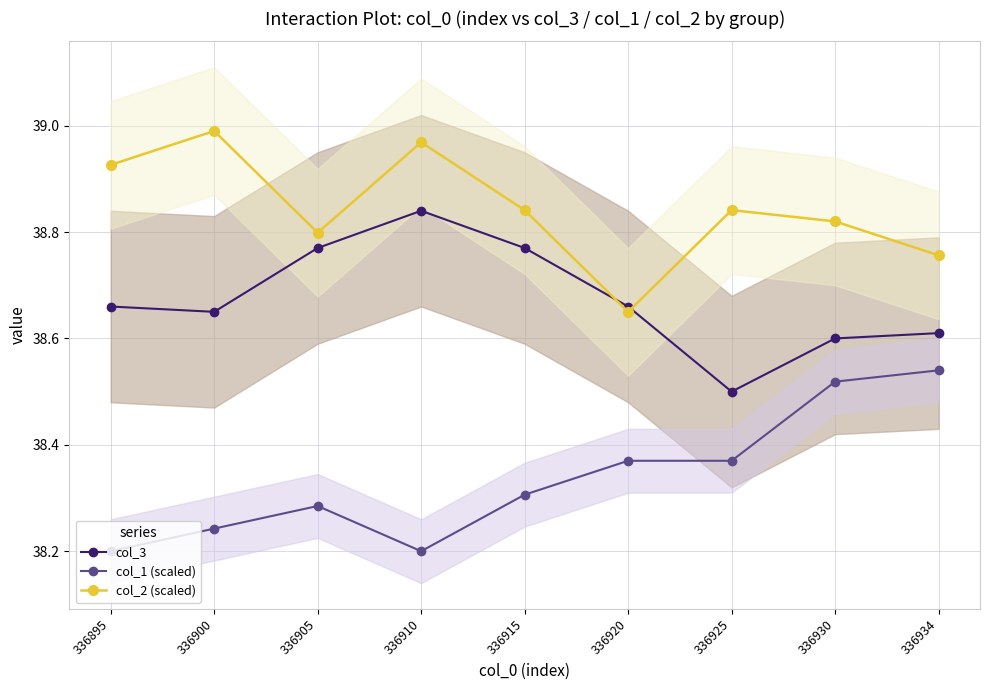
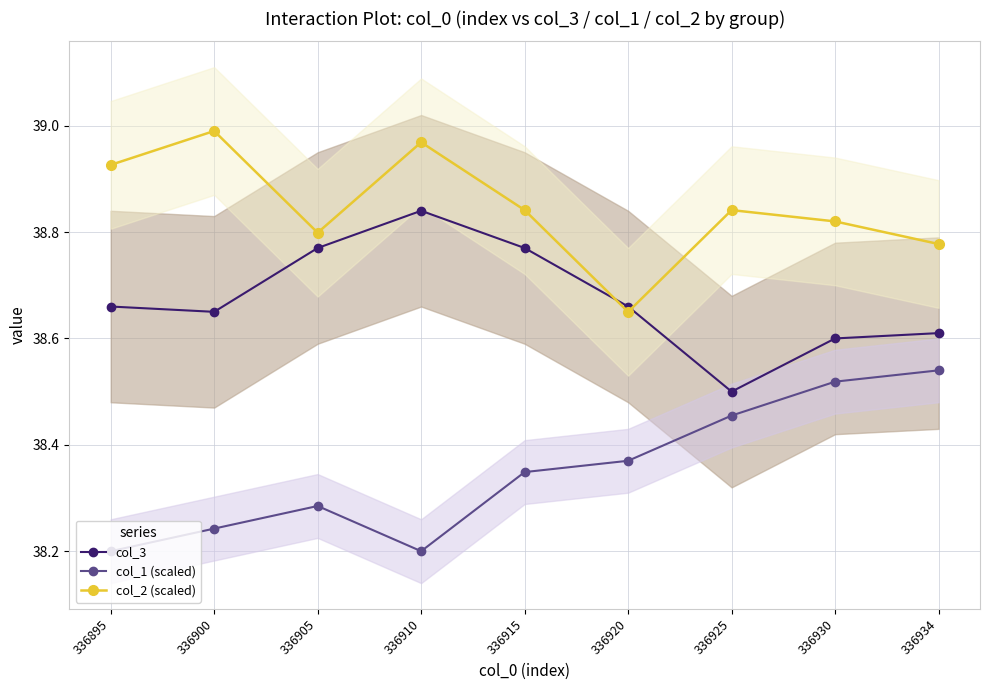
  {
    "col_3": {
      "336895": 38.66,
      "336900": 38.65,
      "336905": 38.77,
      "336910": 38.84,
      "336915": 38.77,
      "336920": 38.66,
      "336925": 38.50,
      "336930": 38.60,
      "336934": 38.61
    },
    "col_1 (scaled)": {
      "336900": 38.24,
      "336905": 38.29,
      "336910": 38.20,
-     "336915": 38.31,
+     "336915": 38.35,
      "336920": 38.37,
-     "336925": 38.37,
+     "336925": 38.46,
      "336930": 38.52,
      "336934": 38.54
    },
    "col_2 (scaled)": {
      "336895": 38.93,
      "336900": 38.99,
      "336905": 38.80,
      "336910": 38.97,
      "336915": 38.84,
      "336920": 38.65,
      "336925": 38.84,
      "336930": 38.82,
-     "336934": 38.76
+     "336934": 38.78
    }
  }
